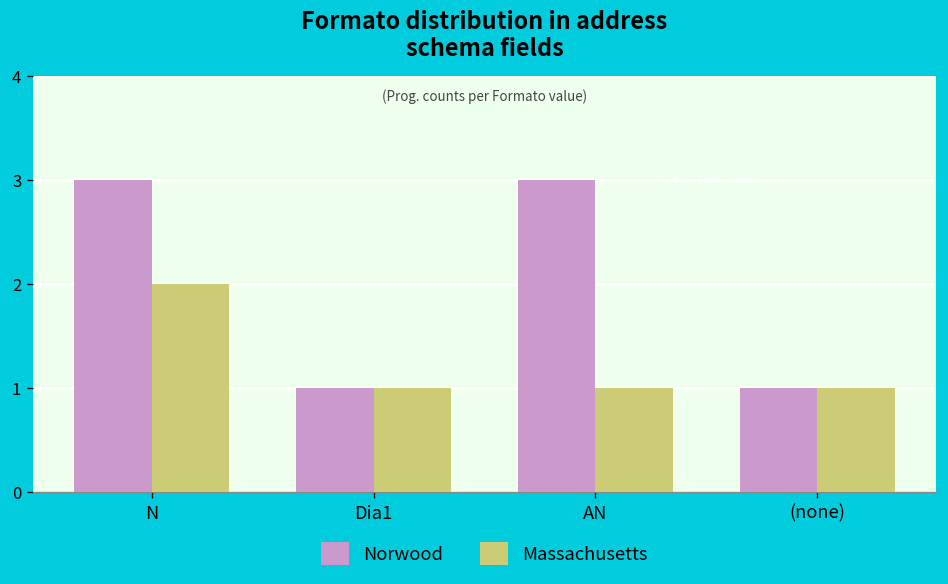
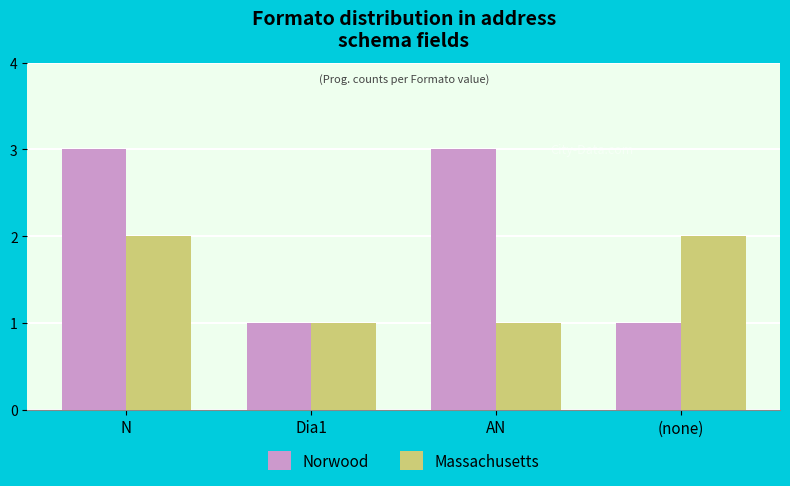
  {
    "Norwood": {
      "N": 3,
      "Dia1": 1,
      "AN": 3,
      "(none)": 1
    },
    "Massachusetts": {
      "N": 2,
      "Dia1": 1,
      "AN": 1,
-     "(none)": 1
+     "(none)": 2
    }
  }
